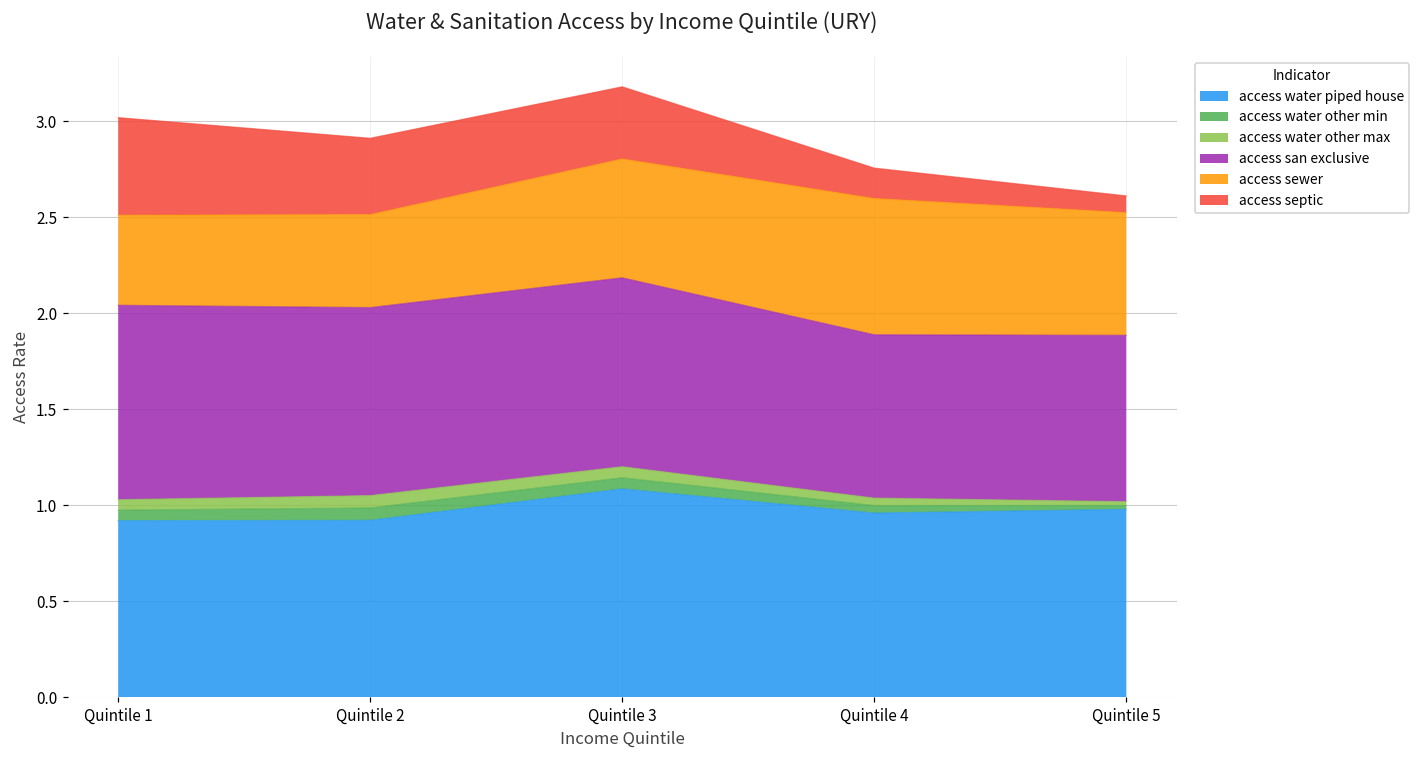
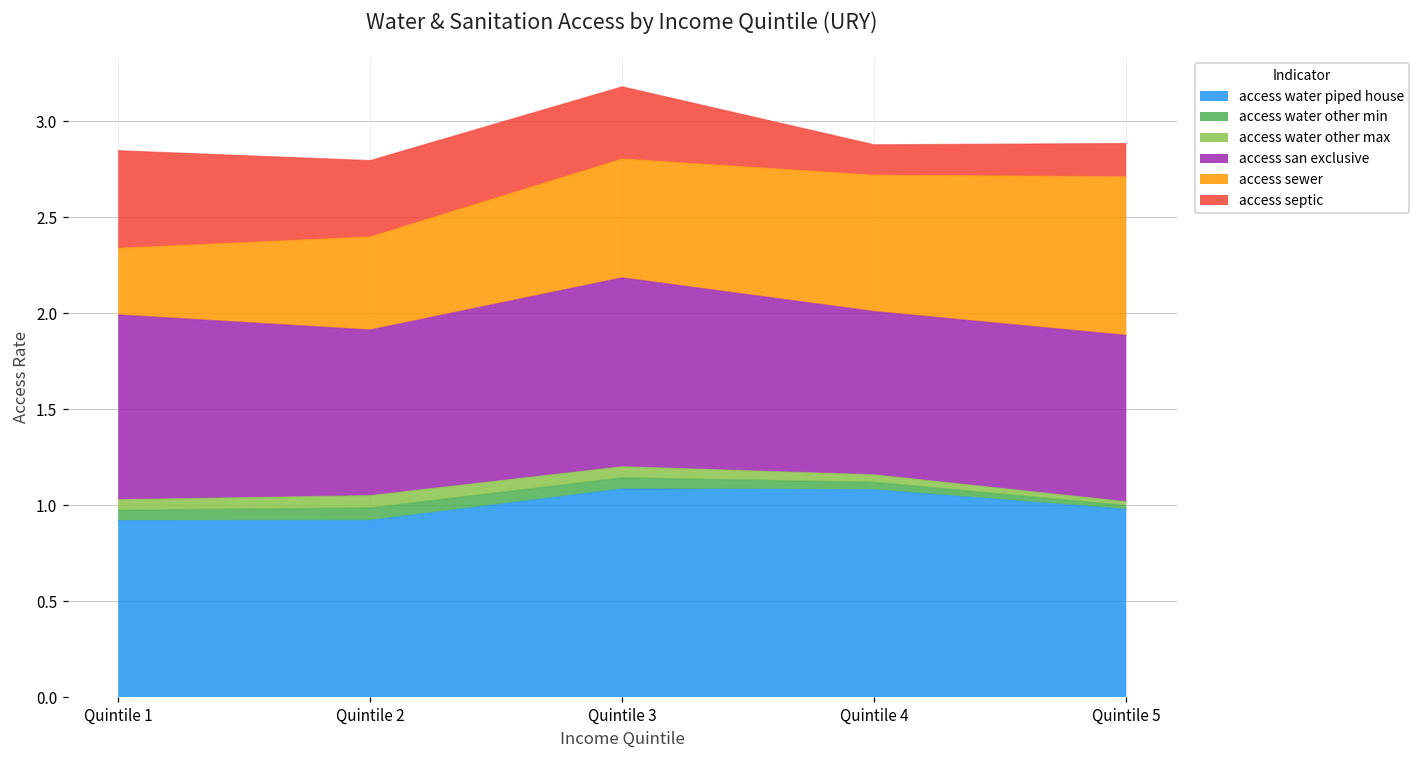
  {
    "access water piped house": {
      "Quintile 1": 0.92,
      "Quintile 2": 0.92,
      "Quintile 3": 1.08,
-     "Quintile 4": 0.96,
+     "Quintile 4": 1.08,
      "Quintile 5": 0.98
    },
    "access water other min": {
      "Quintile 1": 0.05,
      "Quintile 2": 0.06,
      "Quintile 3": 0.06,
      "Quintile 4": 0.04,
      "Quintile 5": 0.02
    },
    "access water other max": {
      "Quintile 1": 0.05,
      "Quintile 2": 0.06,
      "Quintile 3": 0.06,
      "Quintile 4": 0.04,
      "Quintile 5": 0.02
    },
    "access san exclusive": {
-     "Quintile 1": 1.01,
-     "Quintile 2": 0.98,
+     "Quintile 1": 0.96,
+     "Quintile 2": 0.86,
      "Quintile 3": 0.98,
      "Quintile 4": 0.85,
      "Quintile 5": 0.87
    },
    "access sewer": {
-     "Quintile 1": 0.47,
+     "Quintile 1": 0.35,
      "Quintile 2": 0.48,
      "Quintile 3": 0.62,
      "Quintile 4": 0.71,
-     "Quintile 5": 0.64
+     "Quintile 5": 0.83
    },
    "access septic": {
      "Quintile 1": 0.51,
      "Quintile 2": 0.40,
      "Quintile 3": 0.38,
      "Quintile 4": 0.16,
-     "Quintile 5": 0.09
+     "Quintile 5": 0.17
    }
  }
